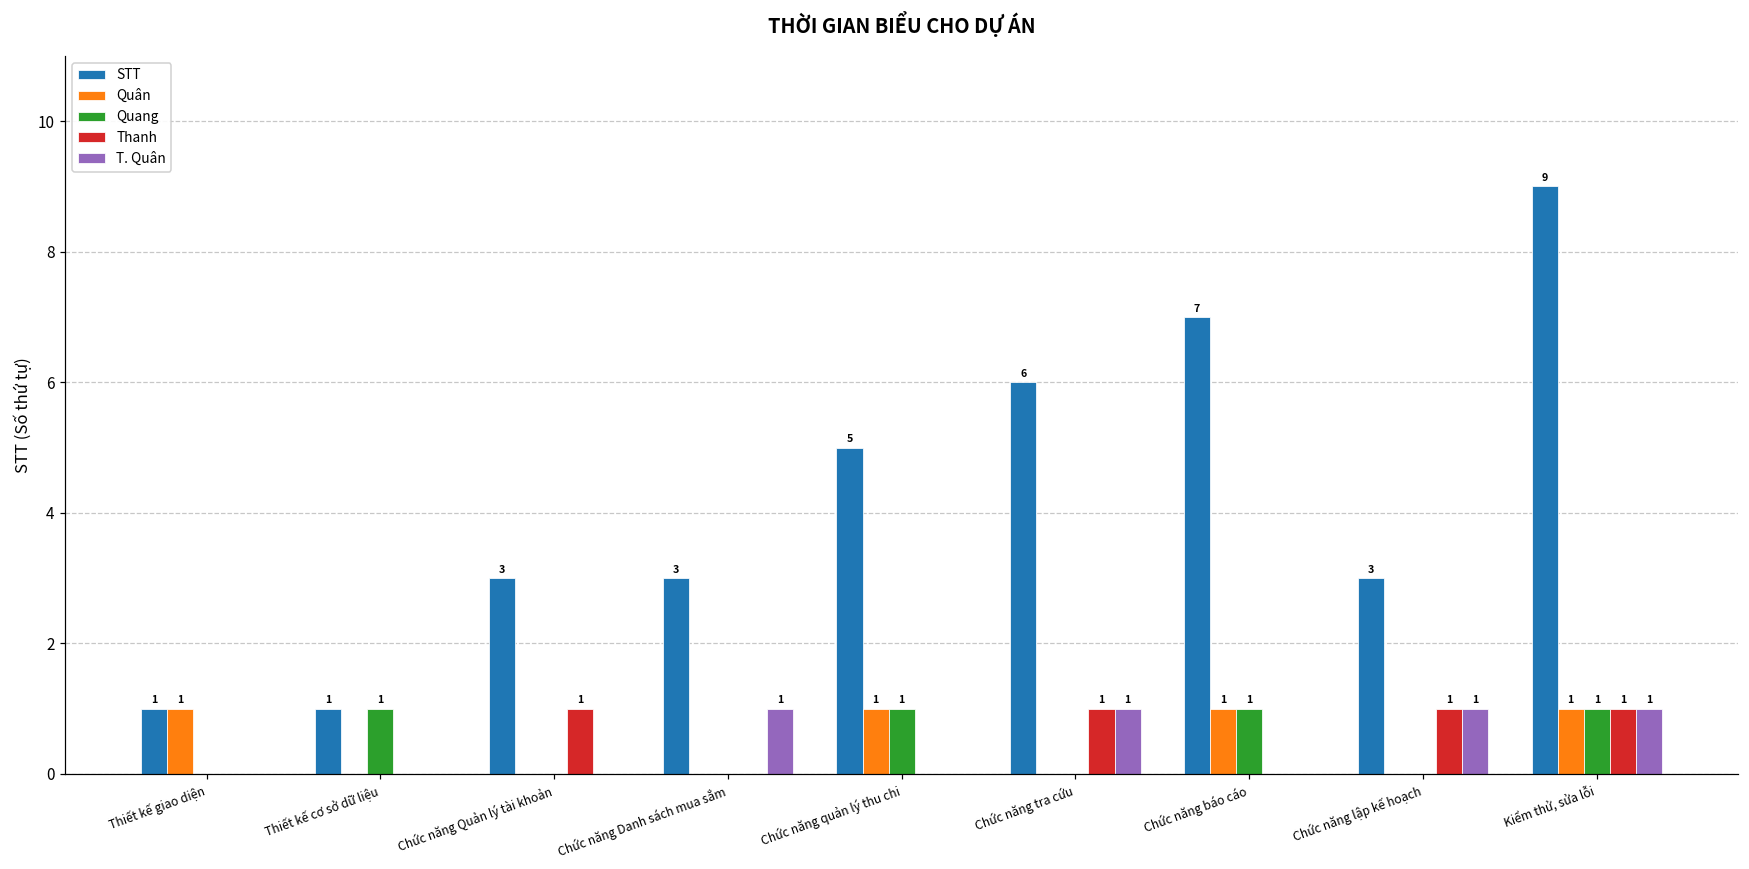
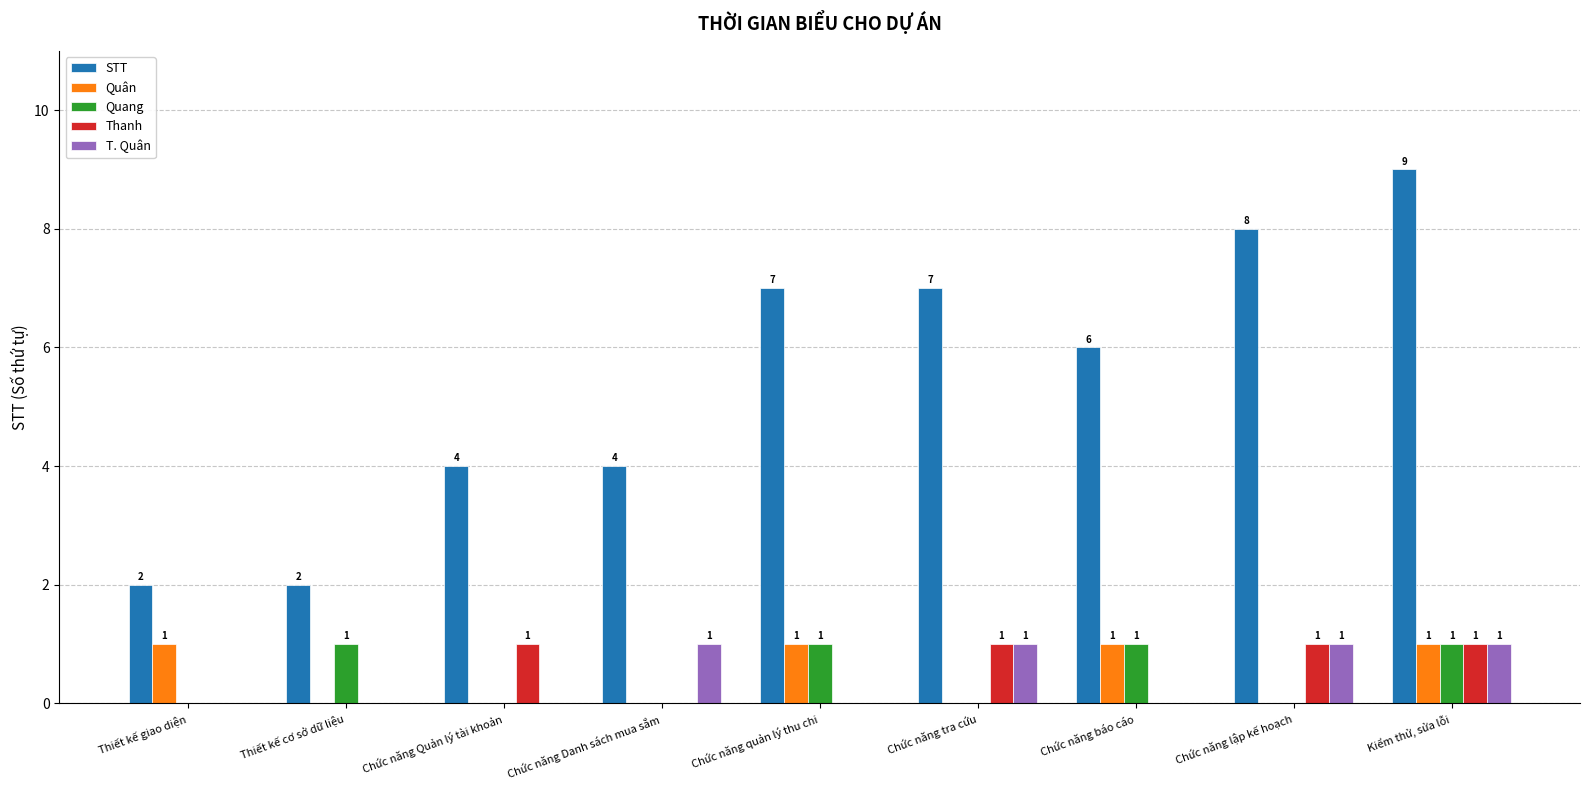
  {
    "STT": {
-     "Thiết kế giao diện": 1,
-     "Thiết kế cơ sở dữ liệu": 1,
-     "Chức năng Quản lý tài khoản": 3,
-     "Chức năng Danh sách mua sắm": 3,
-     "Chức năng quản lý thu chi": 5,
-     "Chức năng tra cứu": 6,
-     "Chức năng báo cáo": 7,
-     "Chức năng lập kế hoạch": 3,
+     "Thiết kế giao diện": 2,
+     "Thiết kế cơ sở dữ liệu": 2,
+     "Chức năng Quản lý tài khoản": 4,
+     "Chức năng Danh sách mua sắm": 4,
+     "Chức năng quản lý thu chi": 7,
+     "Chức năng tra cứu": 7,
+     "Chức năng báo cáo": 6,
+     "Chức năng lập kế hoạch": 8,
      "Kiểm thử, sửa lỗi": 9
    },
    "Quân": {
      "Thiết kế giao diện": 1,
      "Chức năng quản lý thu chi": 1,
      "Chức năng báo cáo": 1,
      "Kiểm thử, sửa lỗi": 1
    },
    "Quang": {
      "Thiết kế cơ sở dữ liệu": 1,
      "Chức năng quản lý thu chi": 1,
      "Chức năng báo cáo": 1,
      "Kiểm thử, sửa lỗi": 1
    },
    "Thanh": {
      "Chức năng Quản lý tài khoản": 1,
      "Chức năng tra cứu": 1,
      "Chức năng lập kế hoạch": 1,
      "Kiểm thử, sửa lỗi": 1
    },
    "T. Quân": {
      "Chức năng Danh sách mua sắm": 1,
      "Chức năng tra cứu": 1,
      "Chức năng lập kế hoạch": 1,
      "Kiểm thử, sửa lỗi": 1
    }
  }
